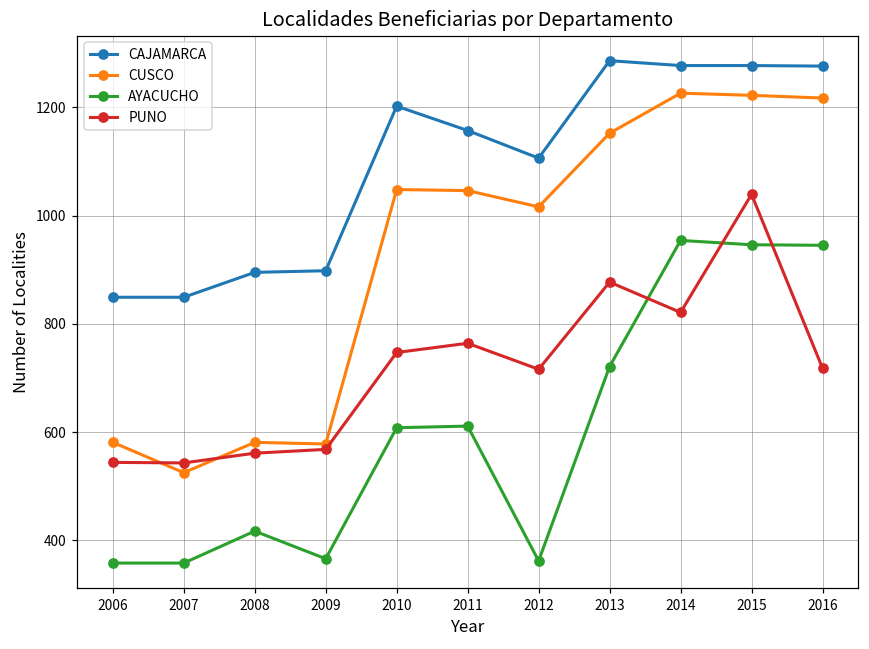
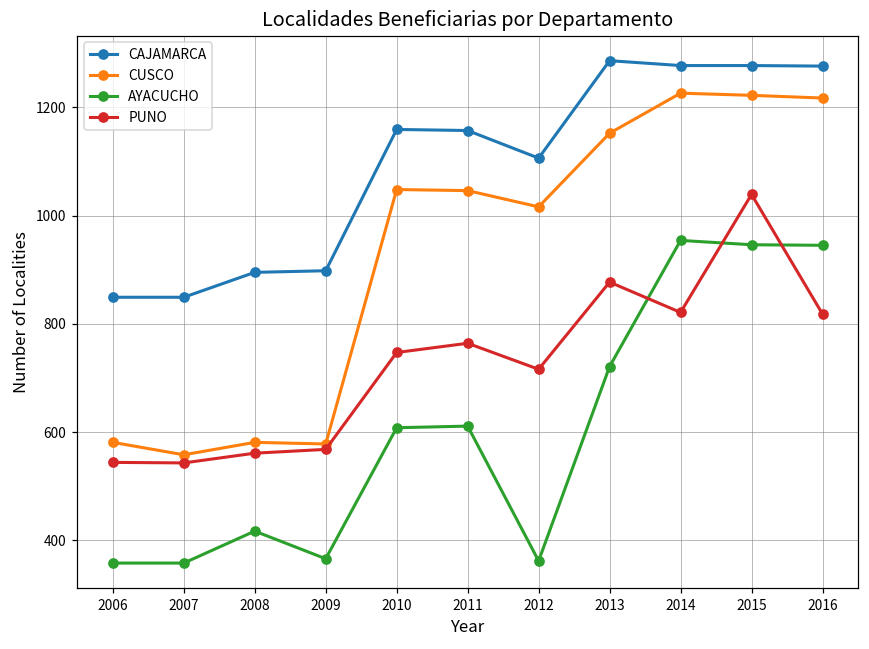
  {
    "CAJAMARCA": {
      "2006": 850,
      "2007": 850,
      "2008": 900,
      "2009": 900,
-     "2010": 1200,
+     "2010": 1160,
      "2011": 1160,
      "2012": 1110,
      "2013": 1290,
      "2014": 1280,
      "2015": 1280,
      "2016": 1280
    },
    "CUSCO": {
      "2006": 580,
-     "2007": 530,
+     "2007": 560,
      "2008": 580,
      "2009": 580,
      "2010": 1050,
      "2011": 1050,
      "2012": 1020,
      "2013": 1150,
      "2014": 1230,
      "2015": 1220,
      "2016": 1220
    },
    "AYACUCHO": {
      "2006": 360,
      "2007": 360,
      "2008": 420,
      "2009": 370,
      "2010": 610,
      "2011": 610,
      "2012": 360,
      "2013": 720,
      "2014": 950,
      "2015": 950,
      "2016": 950
    },
    "PUNO": {
      "2006": 540,
      "2007": 540,
      "2008": 560,
      "2009": 570,
      "2010": 750,
      "2011": 760,
      "2012": 720,
      "2013": 880,
      "2014": 820,
      "2015": 1040,
-     "2016": 720
+     "2016": 820
    }
  }
